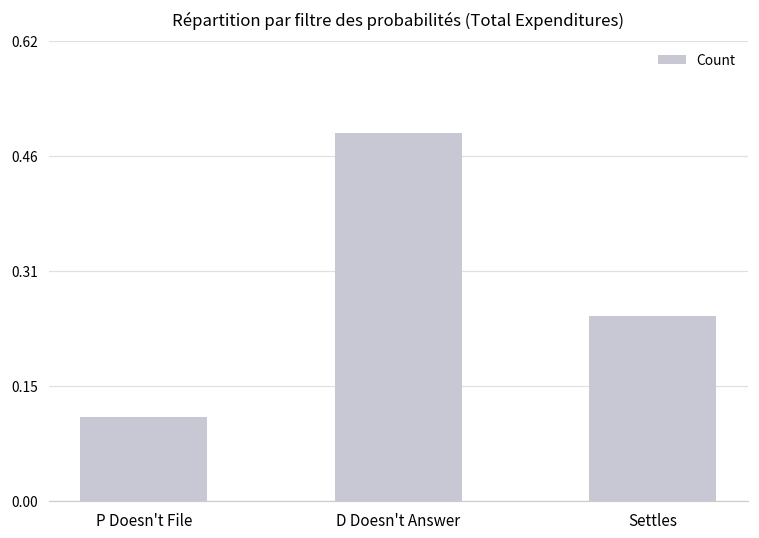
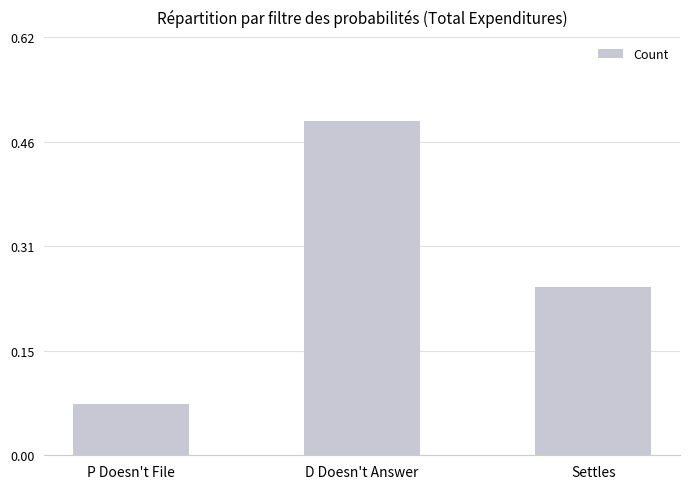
  {
-   "P Doesn't File": 0.11,
+   "P Doesn't File": 0.08,
    "D Doesn't Answer": 0.49,
    "Settles": 0.25
  }
